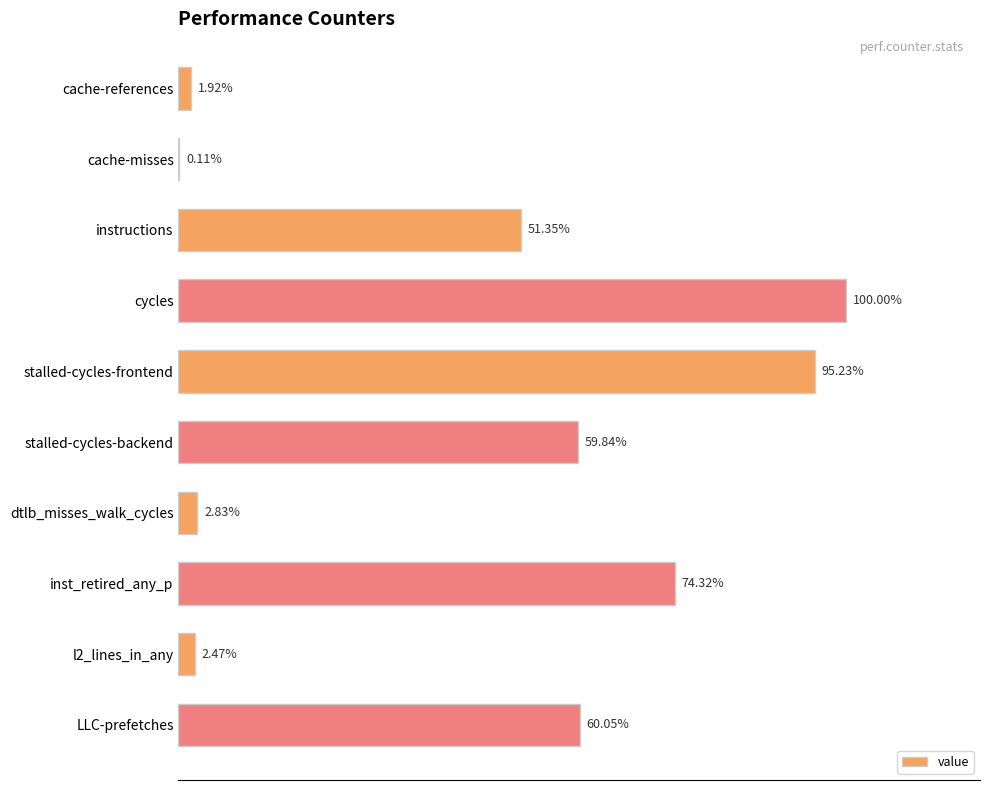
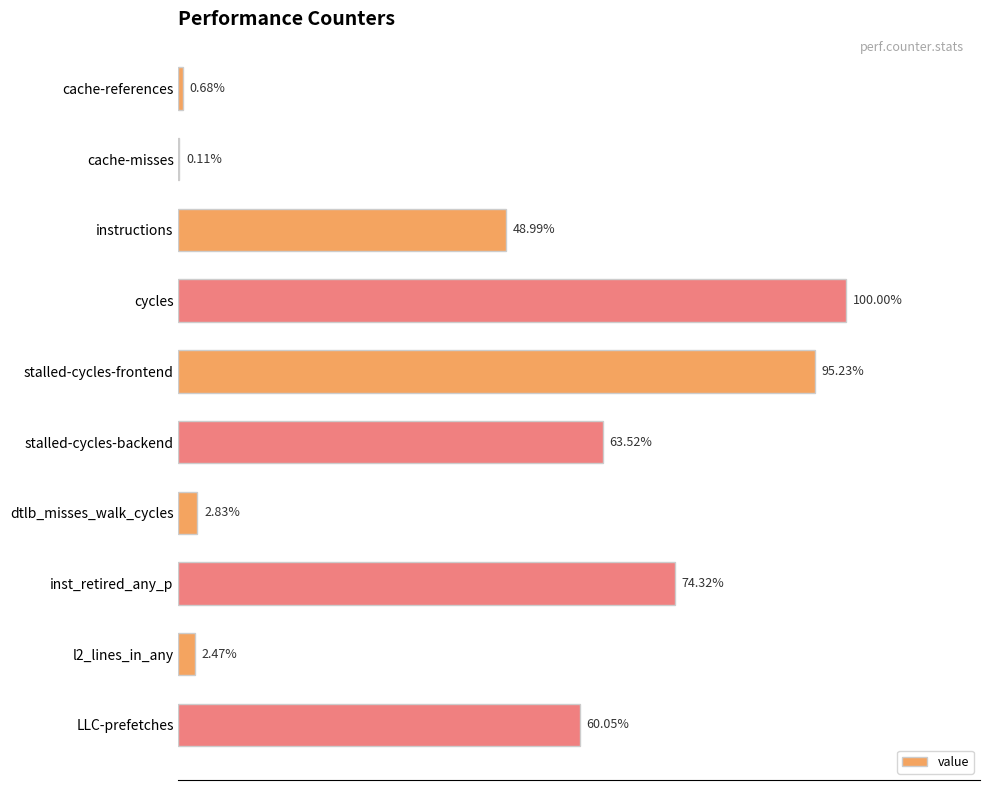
  {
-   "cache-references": "1.92%",
+   "cache-references": "0.68%",
    "cache-misses": "0.11%",
-   "instructions": "51.35%",
+   "instructions": "48.99%",
    "cycles": "100.00%",
    "stalled-cycles-frontend": "95.23%",
-   "stalled-cycles-backend": "59.84%",
+   "stalled-cycles-backend": "63.52%",
    "dtlb_misses_walk_cycles": "2.83%",
    "inst_retired_any_p": "74.32%",
    "l2_lines_in_any": "2.47%",
    "LLC-prefetches": "60.05%"
  }
